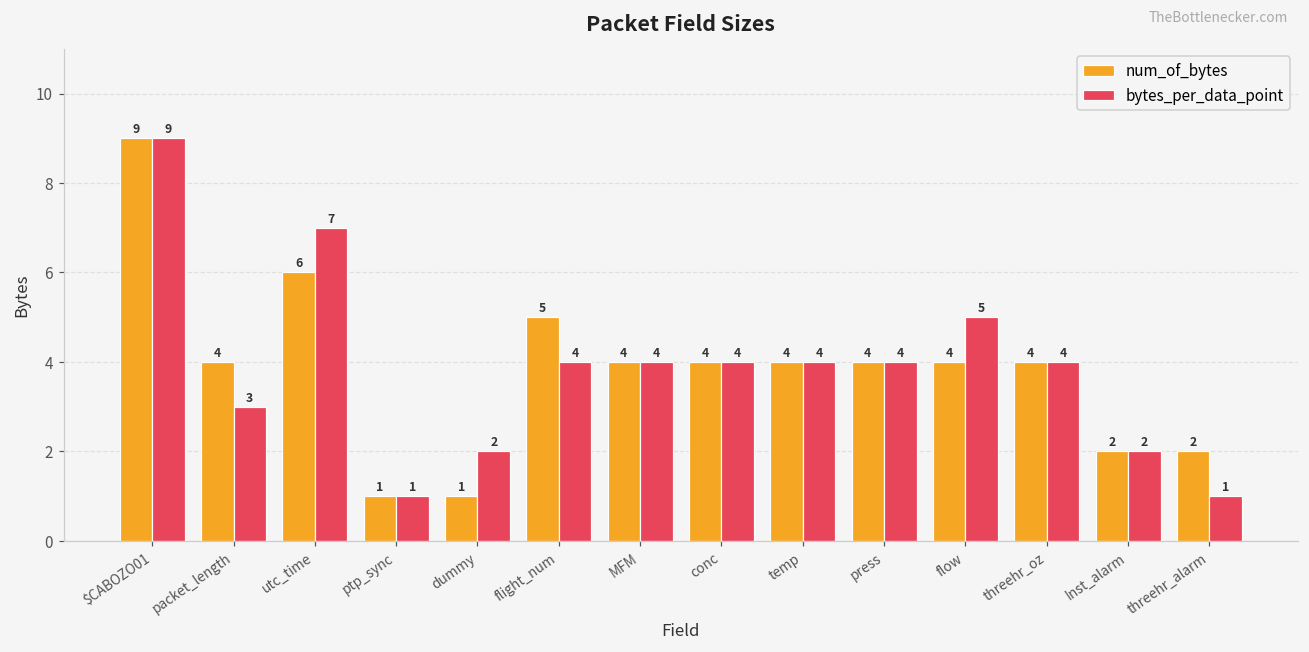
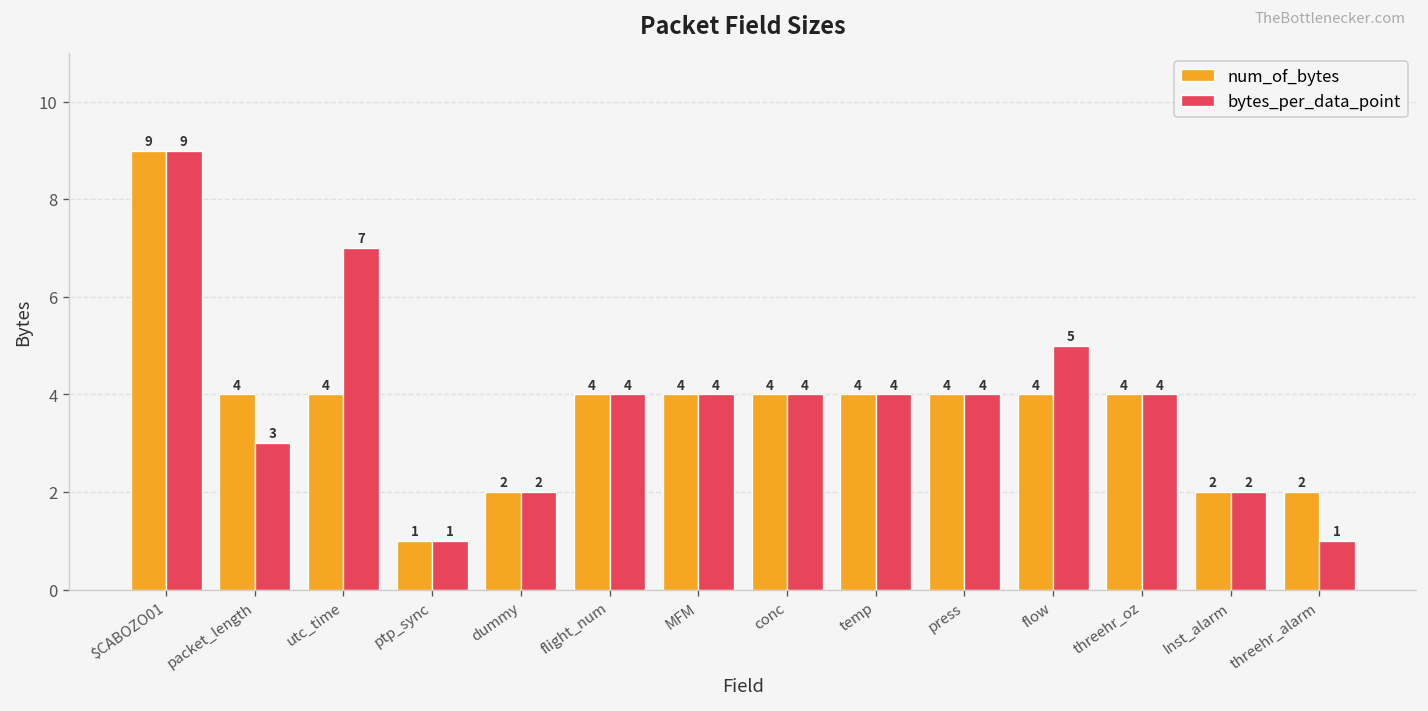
  {
    "num_of_bytes": {
      "$CABOZO01": 9,
      "packet_length": 4,
-     "utc_time": 6,
+     "utc_time": 4,
      "ptp_sync": 1,
-     "dummy": 1,
-     "flight_num": 5,
+     "dummy": 2,
+     "flight_num": 4,
      "MFM": 4,
      "conc": 4,
      "temp": 4,
      "press": 4,
      "flow": 4,
      "threehr_oz": 4,
      "Inst_alarm": 2,
      "threehr_alarm": 2
    },
    "bytes_per_data_point": {
      "$CABOZO01": 9,
      "packet_length": 3,
      "utc_time": 7,
      "ptp_sync": 1,
      "dummy": 2,
      "flight_num": 4,
      "MFM": 4,
      "conc": 4,
      "temp": 4,
      "press": 4,
      "flow": 5,
      "threehr_oz": 4,
      "Inst_alarm": 2,
      "threehr_alarm": 1
    }
  }
